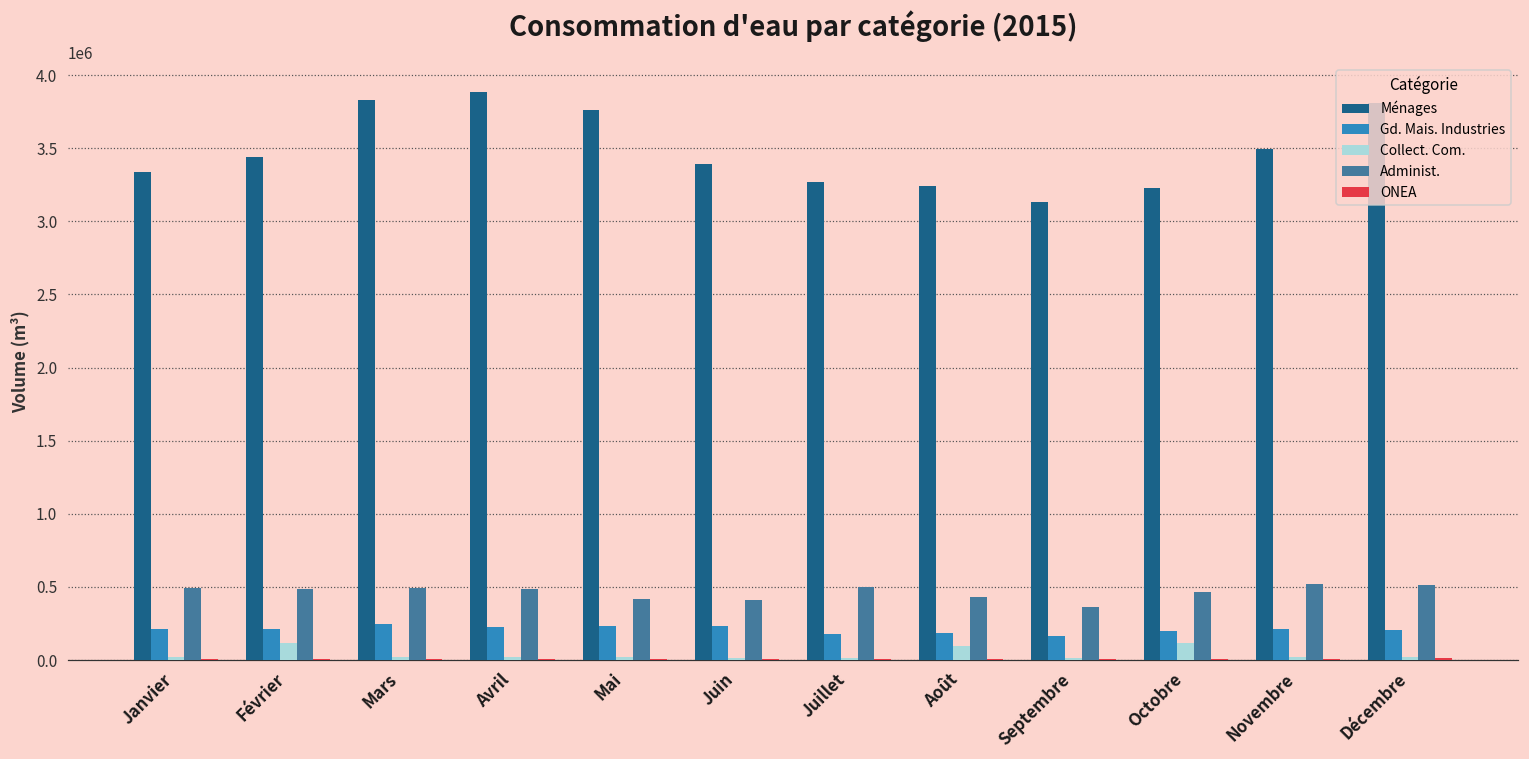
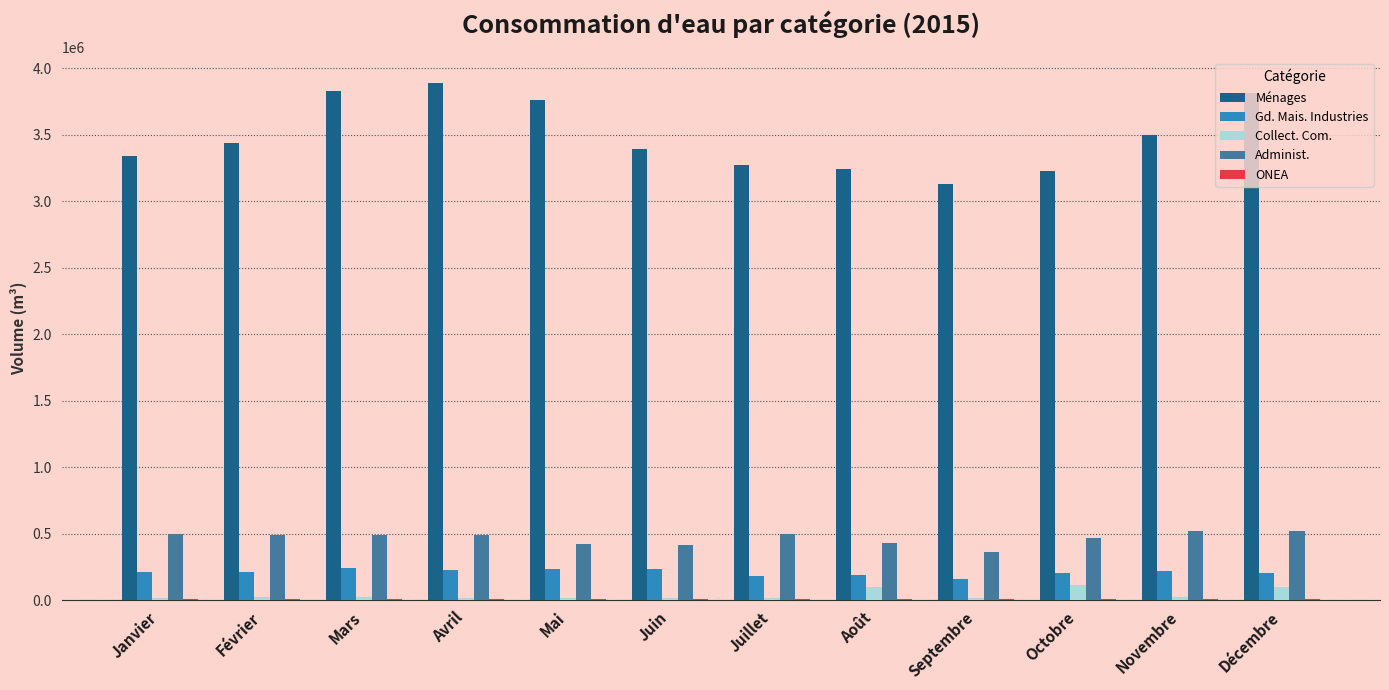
  {
    "Collect. Com.": {
      "Janvier": 20000,
-     "Février": 120000,
+     "Février": 20000,
      "Mars": 20000,
      "Août": 100000,
      "Octobre": 120000,
      "Novembre": 20000,
-     "Décembre": 20000
+     "Décembre": 90000
    }
  }
